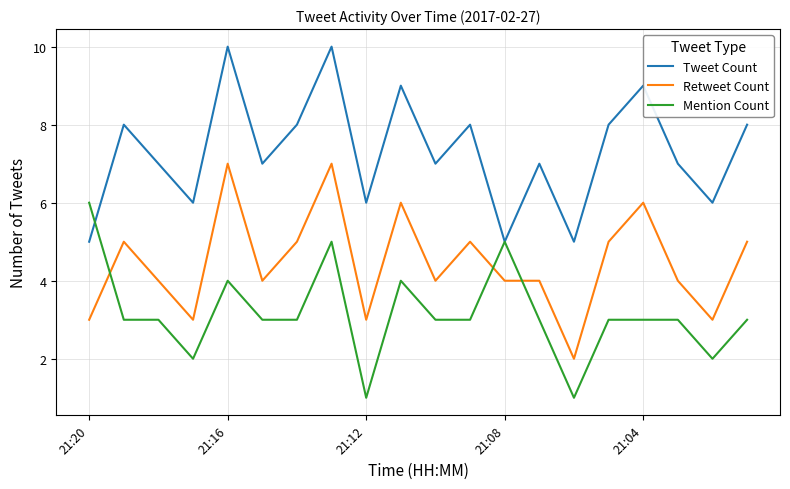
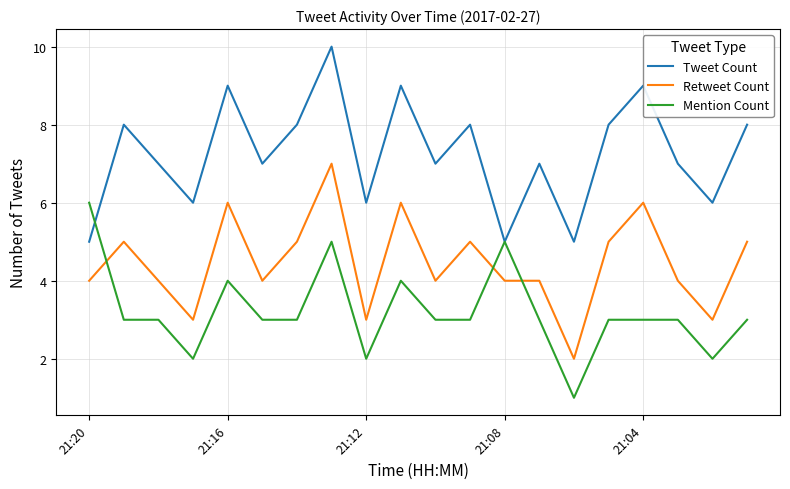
  {
    "Tweet Count": {
      "21:20": 5,
-     "21:16": 10,
+     "21:16": 9,
      "21:12": 6
    },
    "Retweet Count": {
-     "21:20": 3,
-     "21:16": 7,
+     "21:20": 4,
+     "21:16": 6,
      "21:12": 3,
      "21:08": 4,
      "21:04": 6
    },
    "Mention Count": {
      "21:20": 6,
      "21:16": 4,
-     "21:12": 1,
+     "21:12": 2,
      "21:04": 3
    }
  }
